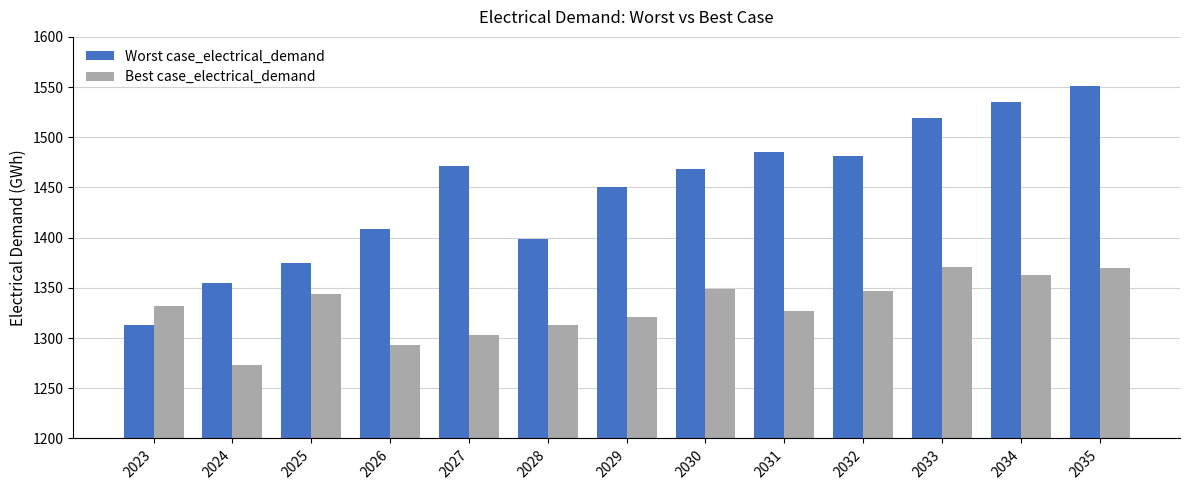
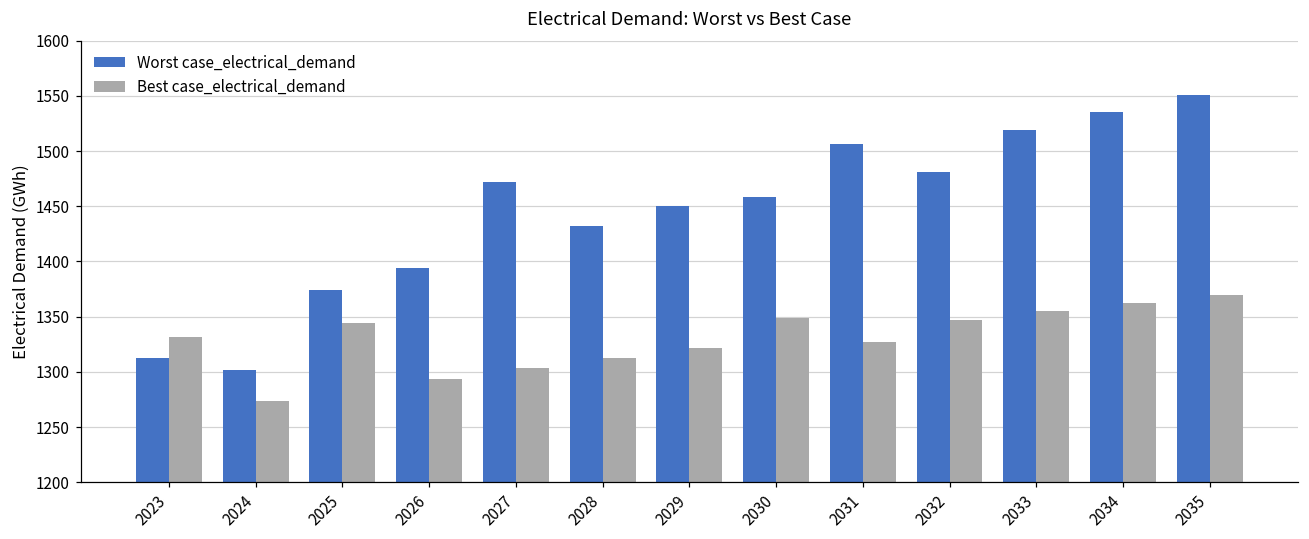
  {
    "Worst case_electrical_demand": {
      "2023": 1313,
-     "2024": 1355,
+     "2024": 1302,
      "2025": 1375,
-     "2026": 1409,
+     "2026": 1394,
      "2027": 1472,
-     "2028": 1399,
+     "2028": 1432,
      "2029": 1450,
-     "2030": 1468,
-     "2031": 1485,
+     "2030": 1458,
+     "2031": 1507,
      "2032": 1481,
      "2033": 1519,
      "2034": 1536,
      "2035": 1551
    },
    "Best case_electrical_demand": {
      "2023": 1332,
      "2024": 1274,
      "2025": 1344,
      "2026": 1293,
      "2027": 1303,
      "2028": 1313,
      "2029": 1321,
      "2030": 1349,
      "2031": 1327,
      "2032": 1347,
-     "2033": 1370,
+     "2033": 1355,
      "2034": 1362,
      "2035": 1370
    }
  }
